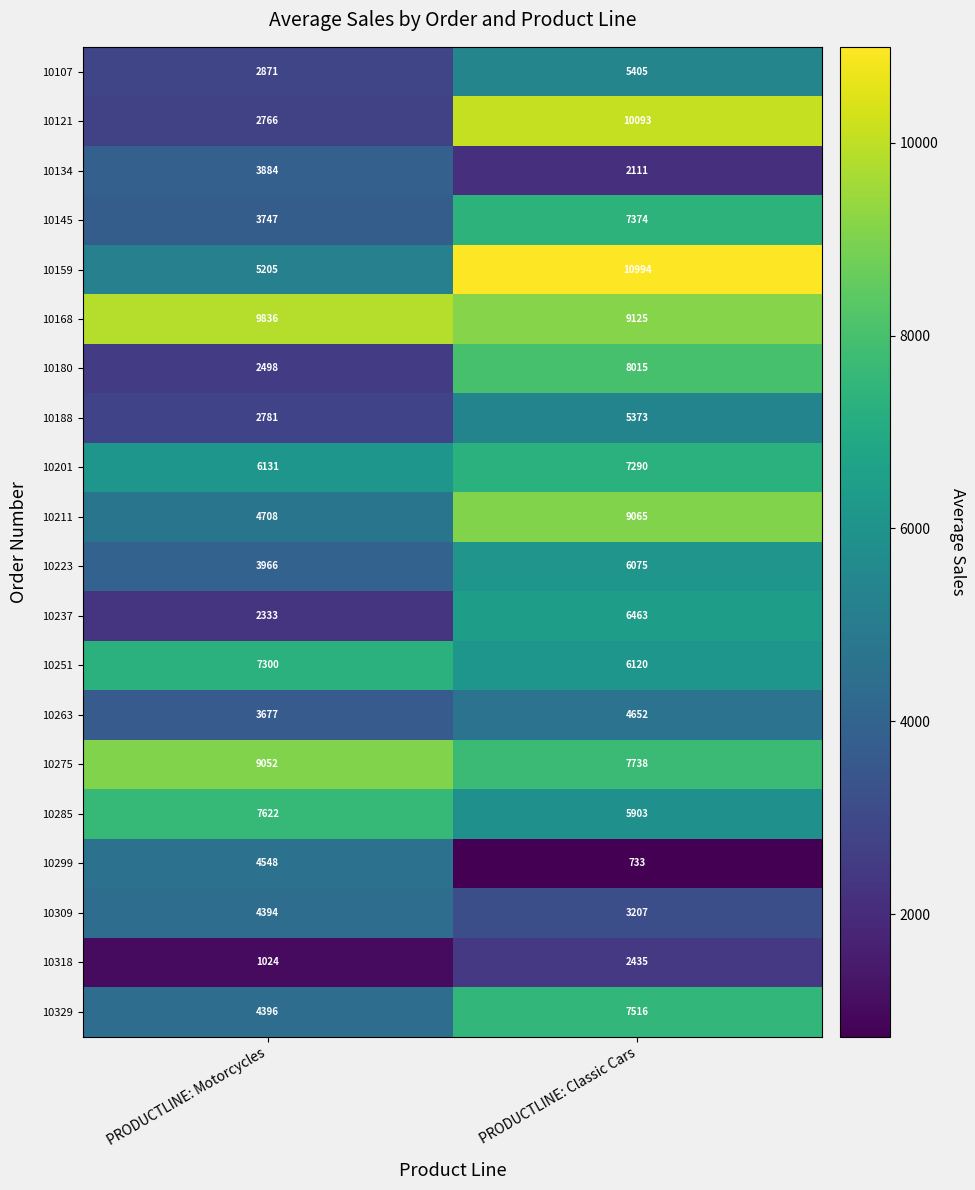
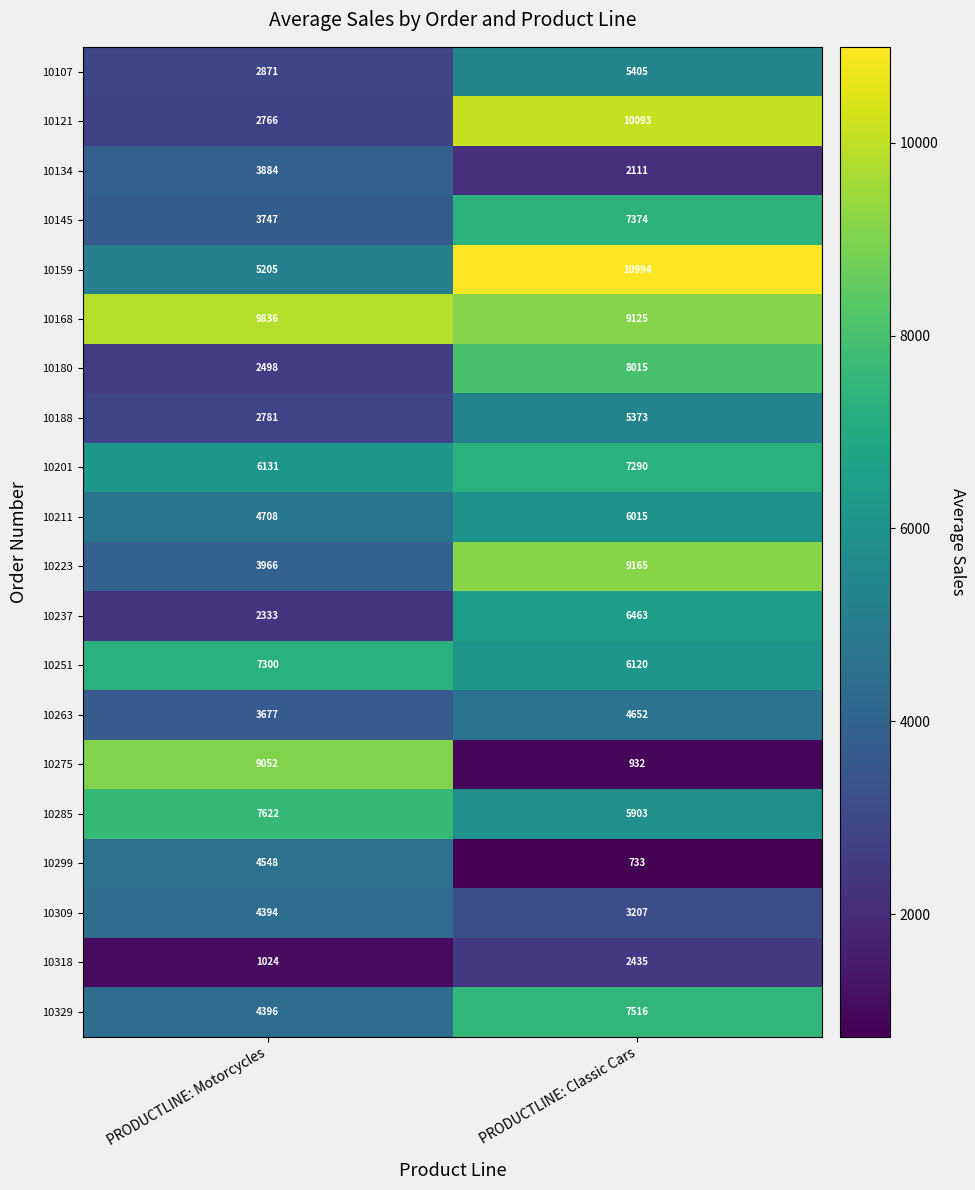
  {
    "10107": {
      "PRODUCTLINE: Motorcycles": 2871,
      "PRODUCTLINE: Classic Cars": 5405
    },
    "10121": {
      "PRODUCTLINE: Motorcycles": 2766,
      "PRODUCTLINE: Classic Cars": 10093
    },
    "10134": {
      "PRODUCTLINE: Motorcycles": 3884,
      "PRODUCTLINE: Classic Cars": 2111
    },
    "10145": {
      "PRODUCTLINE: Motorcycles": 3747,
      "PRODUCTLINE: Classic Cars": 7374
    },
    "10159": {
      "PRODUCTLINE: Motorcycles": 5205,
      "PRODUCTLINE: Classic Cars": 10994
    },
    "10168": {
      "PRODUCTLINE: Motorcycles": 9836,
      "PRODUCTLINE: Classic Cars": 9125
    },
    "10180": {
      "PRODUCTLINE: Motorcycles": 2498,
      "PRODUCTLINE: Classic Cars": 8015
    },
    "10188": {
      "PRODUCTLINE: Motorcycles": 2781,
      "PRODUCTLINE: Classic Cars": 5373
    },
    "10201": {
      "PRODUCTLINE: Motorcycles": 6131,
      "PRODUCTLINE: Classic Cars": 7290
    },
    "10211": {
      "PRODUCTLINE: Motorcycles": 4708,
-     "PRODUCTLINE: Classic Cars": 9065
+     "PRODUCTLINE: Classic Cars": 6015
    },
    "10223": {
      "PRODUCTLINE: Motorcycles": 3966,
-     "PRODUCTLINE: Classic Cars": 6075
+     "PRODUCTLINE: Classic Cars": 9165
    },
    "10237": {
      "PRODUCTLINE: Motorcycles": 2333,
      "PRODUCTLINE: Classic Cars": 6463
    },
    "10251": {
      "PRODUCTLINE: Motorcycles": 7300,
      "PRODUCTLINE: Classic Cars": 6120
    },
    "10263": {
      "PRODUCTLINE: Motorcycles": 3677,
      "PRODUCTLINE: Classic Cars": 4652
    },
    "10275": {
      "PRODUCTLINE: Motorcycles": 9052,
-     "PRODUCTLINE: Classic Cars": 7738
+     "PRODUCTLINE: Classic Cars": 932
    },
    "10285": {
      "PRODUCTLINE: Motorcycles": 7622,
      "PRODUCTLINE: Classic Cars": 5903
    },
    "10299": {
      "PRODUCTLINE: Motorcycles": 4548,
      "PRODUCTLINE: Classic Cars": 733
    },
    "10309": {
      "PRODUCTLINE: Motorcycles": 4394,
      "PRODUCTLINE: Classic Cars": 3207
    },
    "10318": {
      "PRODUCTLINE: Motorcycles": 1024,
      "PRODUCTLINE: Classic Cars": 2435
    },
    "10329": {
      "PRODUCTLINE: Motorcycles": 4396,
      "PRODUCTLINE: Classic Cars": 7516
    }
  }
